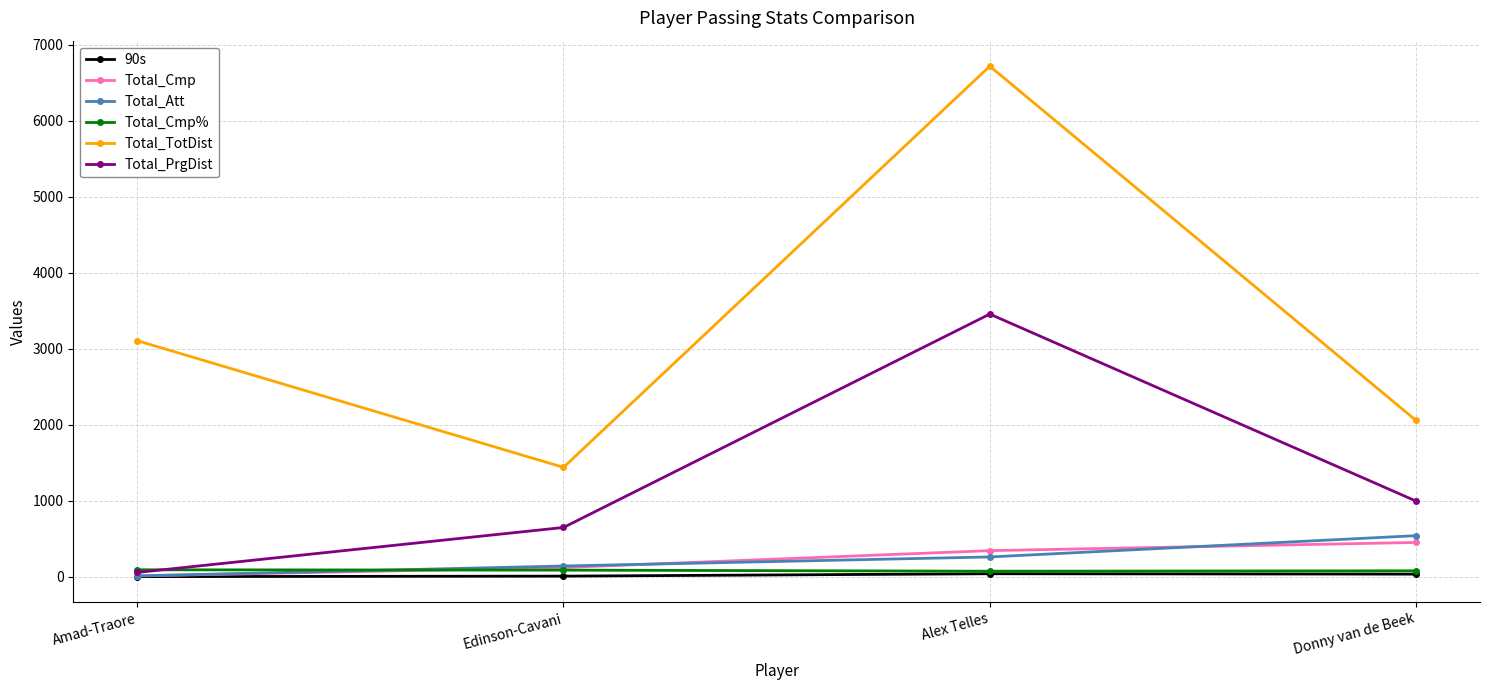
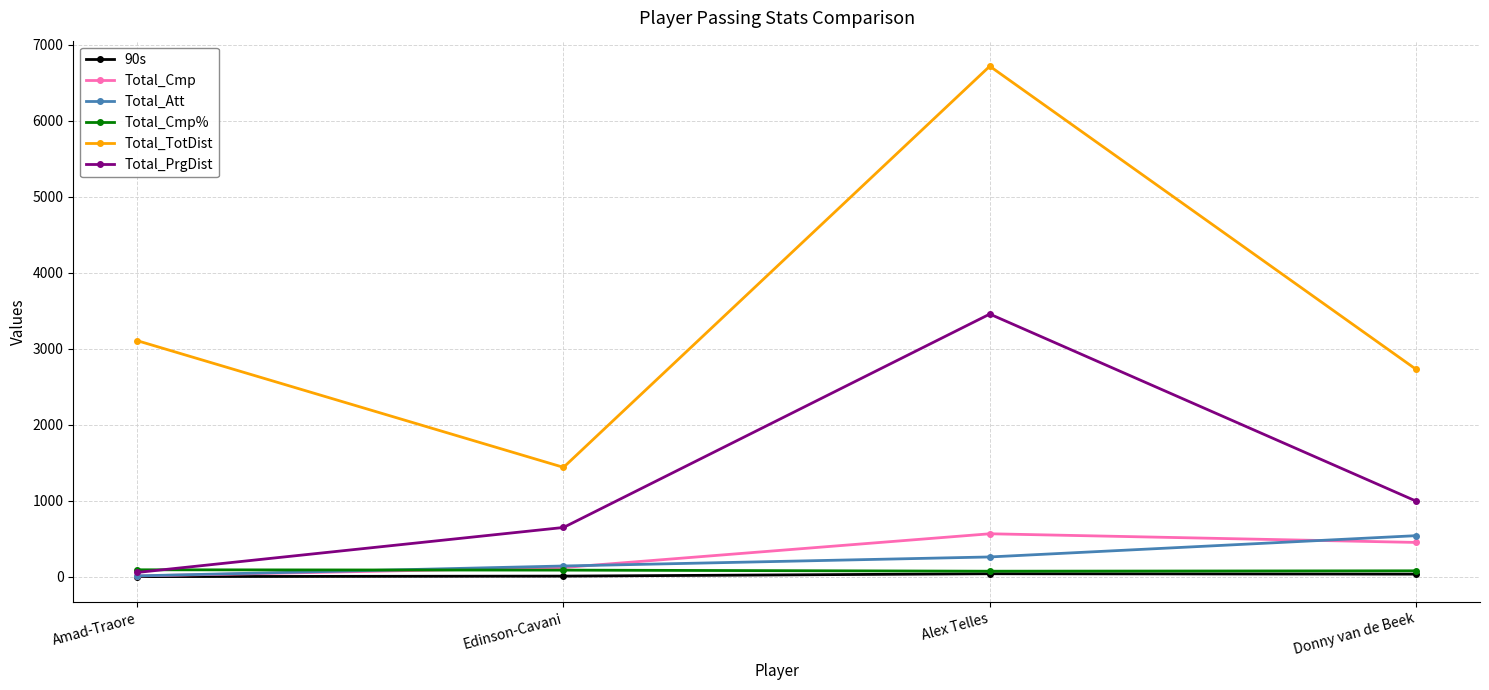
  {
    "90s": {
      "Edinson-Cavani": 0,
      "Donny van de Beek": 0
    },
    "Total_Cmp": {
-     "Alex Telles": 300,
+     "Alex Telles": 600,
      "Donny van de Beek": 500
    },
    "Total_Att": {
      "Alex Telles": 300,
      "Donny van de Beek": 500
    },
    "Total_Cmp%": {
      "Amad-Traore": 100,
      "Edinson-Cavani": 100,
      "Donny van de Beek": 100
    },
    "Total_TotDist": {
      "Amad-Traore": 3100,
      "Edinson-Cavani": 1400,
      "Alex Telles": 6700,
-     "Donny van de Beek": 2100
+     "Donny van de Beek": 2700
    },
    "Total_PrgDist": {
      "Amad-Traore": 100,
      "Edinson-Cavani": 600,
      "Alex Telles": 3500,
      "Donny van de Beek": 1000
    }
  }
